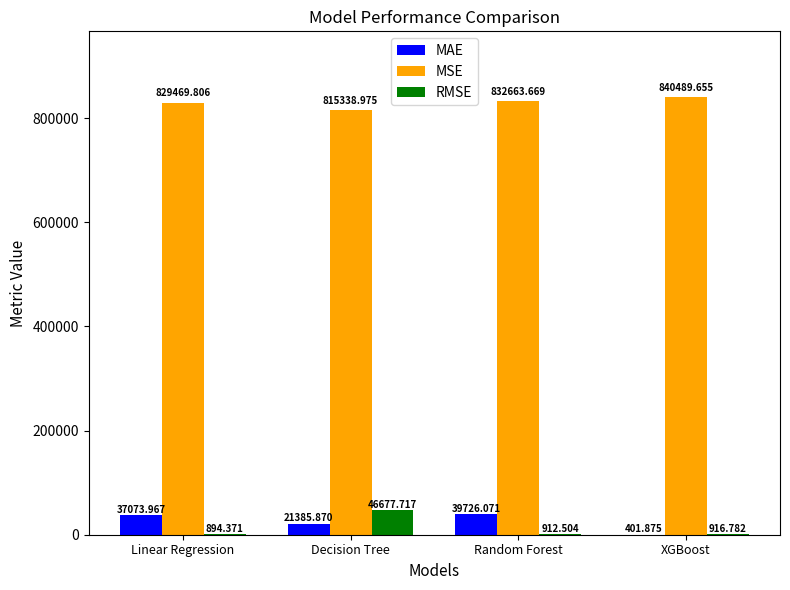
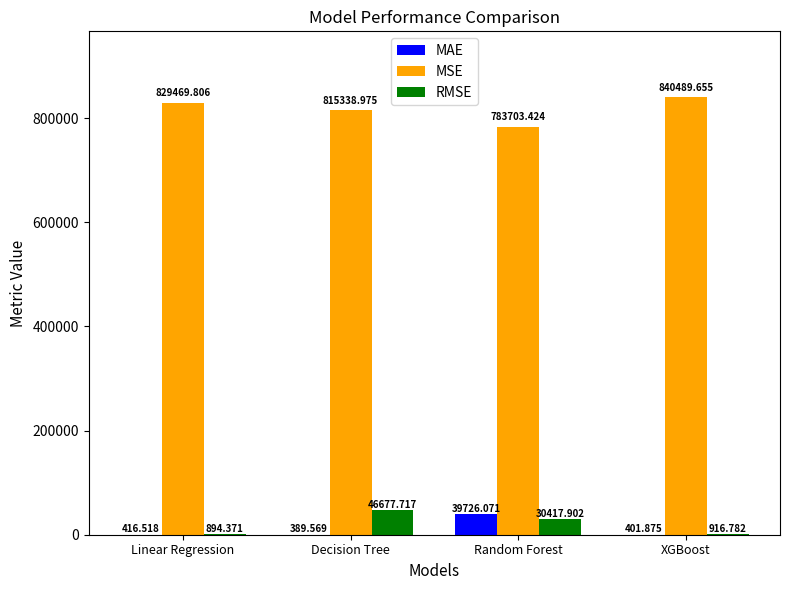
  {
    "MAE": {
-     "Linear Regression": 37073.967,
-     "Decision Tree": 21385.870,
+     "Linear Regression": 416.518,
+     "Decision Tree": 389.569,
      "Random Forest": 39726.071,
      "XGBoost": 401.875
    },
    "MSE": {
      "Linear Regression": 829469.806,
      "Decision Tree": 815338.975,
-     "Random Forest": 832663.669,
+     "Random Forest": 783703.424,
      "XGBoost": 840489.655
    },
    "RMSE": {
      "Linear Regression": 894.371,
      "Decision Tree": 46677.717,
-     "Random Forest": 912.504,
+     "Random Forest": 30417.902,
      "XGBoost": 916.782
    }
  }
